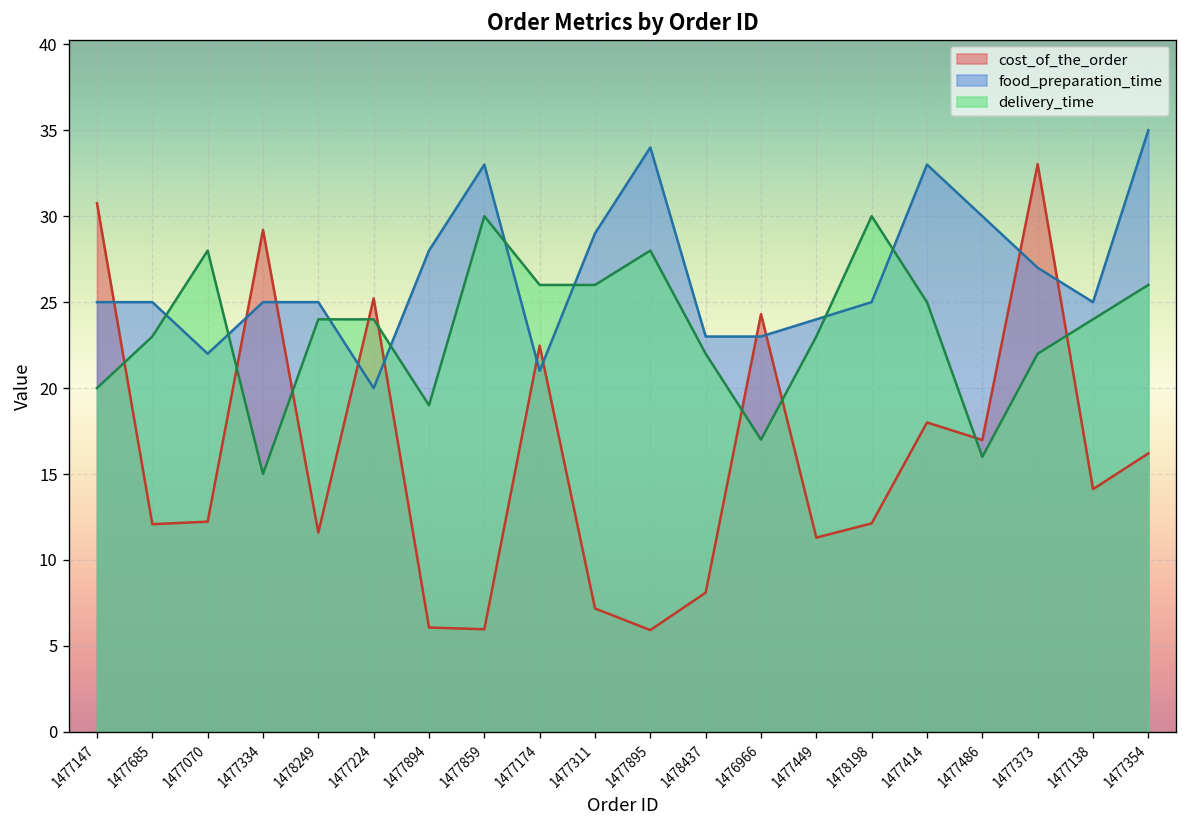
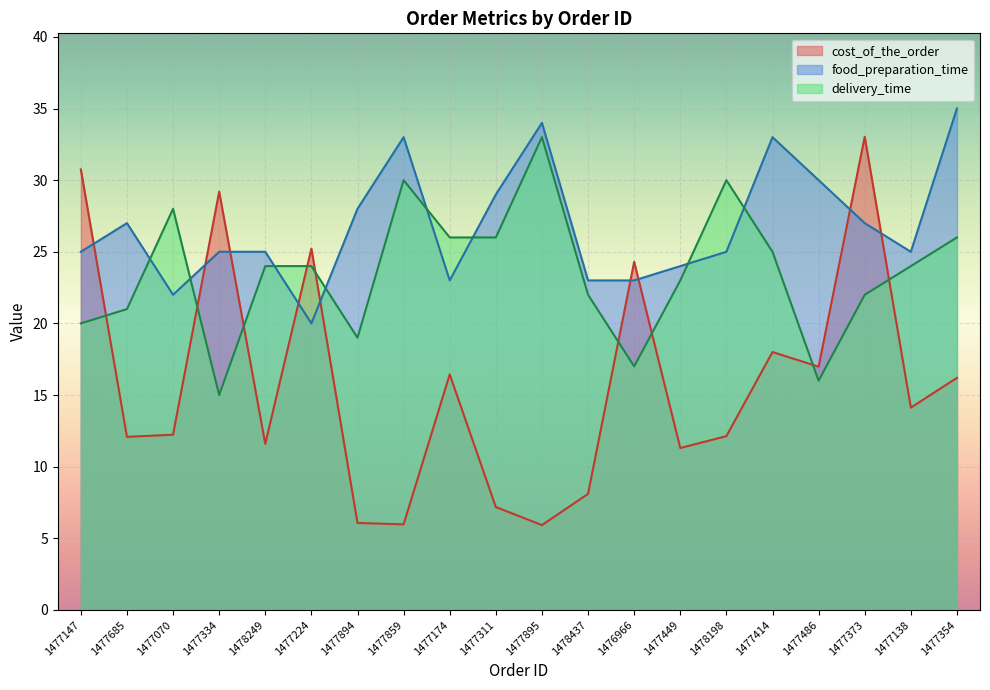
  {
    "cost_of_the_order": {
      "1477147": 30.8,
      "1477685": 12.1,
      "1477070": 12.2,
      "1477334": 29.2,
      "1478249": 11.6,
      "1477224": 25.2,
      "1477894": 6.1,
      "1477859": 6.0,
-     "1477174": 22.5,
+     "1477174": 16.4,
      "1477311": 7.2,
      "1477895": 5.9,
      "1478437": 8.1,
      "1476966": 24.3,
      "1477449": 11.3,
      "1478198": 12.1,
      "1477414": 18.0,
      "1477486": 17.0,
      "1477373": 33.0,
      "1477138": 14.1,
      "1477354": 16.2
    },
    "food_preparation_time": {
      "1477147": 25,
-     "1477685": 25,
+     "1477685": 27,
      "1477070": 22,
      "1477334": 25,
      "1478249": 25,
      "1477224": 20,
      "1477894": 28,
      "1477859": 33,
-     "1477174": 21,
+     "1477174": 23,
      "1477311": 29,
      "1477895": 34,
      "1478437": 23,
      "1476966": 23,
      "1477449": 24,
      "1478198": 25,
      "1477414": 33,
      "1477486": 30,
      "1477373": 27,
      "1477138": 25,
      "1477354": 35
    },
    "delivery_time": {
      "1477147": 20,
-     "1477685": 23,
+     "1477685": 21,
      "1477070": 28,
      "1477334": 15,
      "1478249": 24,
      "1477224": 24,
      "1477894": 19,
      "1477859": 30,
      "1477174": 26,
      "1477311": 26,
-     "1477895": 28,
+     "1477895": 33,
      "1478437": 22,
      "1476966": 17,
      "1477449": 23,
      "1478198": 30,
      "1477414": 25,
      "1477486": 16,
      "1477373": 22,
      "1477138": 24,
      "1477354": 26
    }
  }
